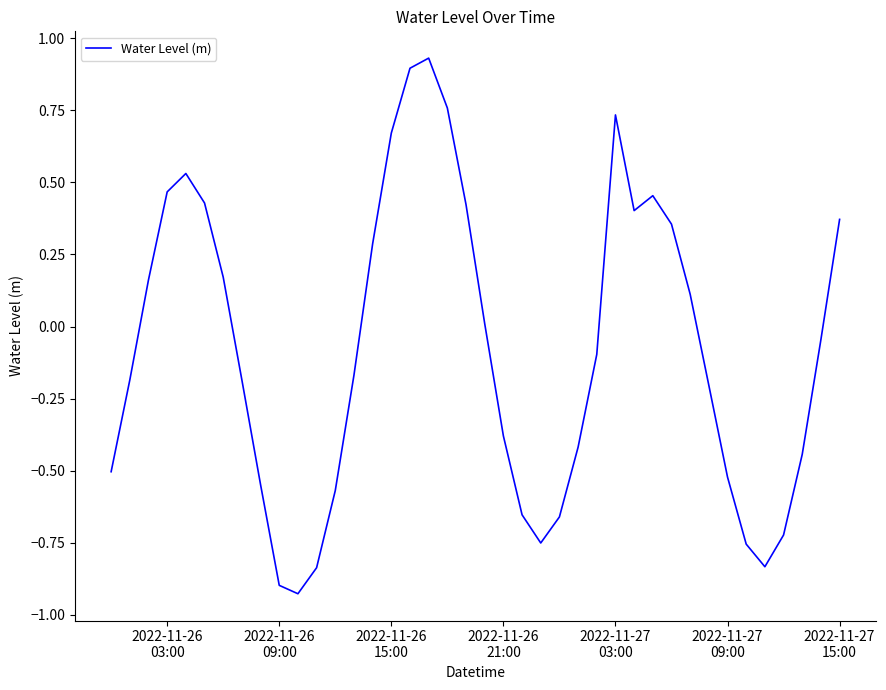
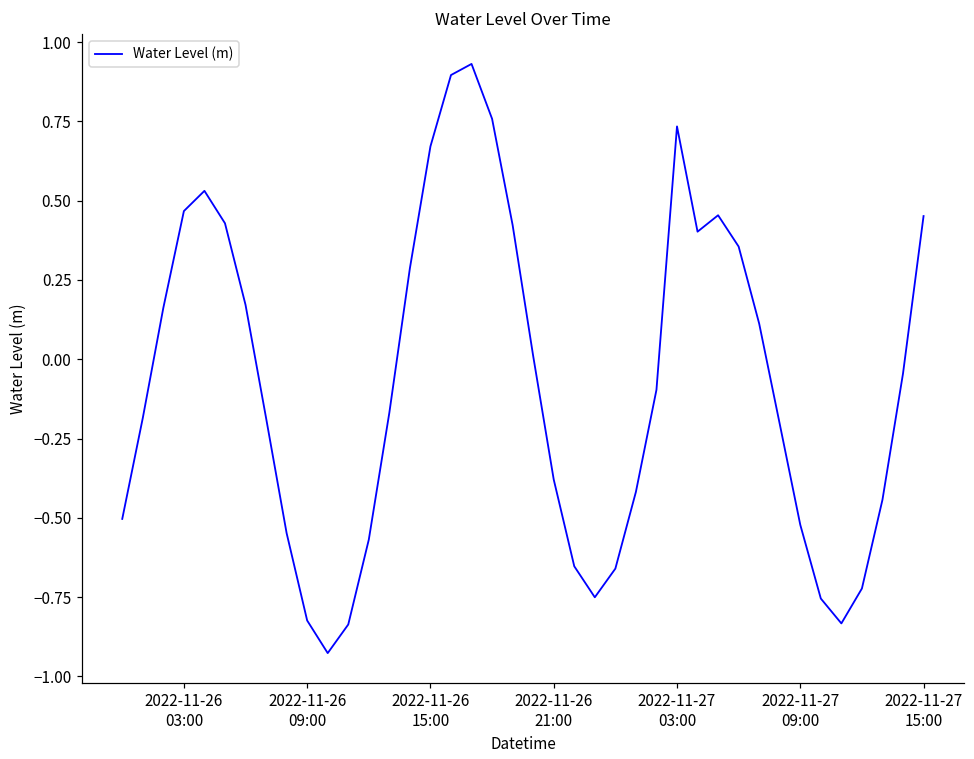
  {
    "2022-11-26 03:00": 0.47,
-   "2022-11-26 09:00": -0.90,
+   "2022-11-26 09:00": -0.82,
    "2022-11-26 15:00": 0.67,
    "2022-11-26 21:00": -0.38,
    "2022-11-27 03:00": 0.73,
    "2022-11-27 09:00": -0.52,
-   "2022-11-27 15:00": 0.37
+   "2022-11-27 15:00": 0.45
  }
